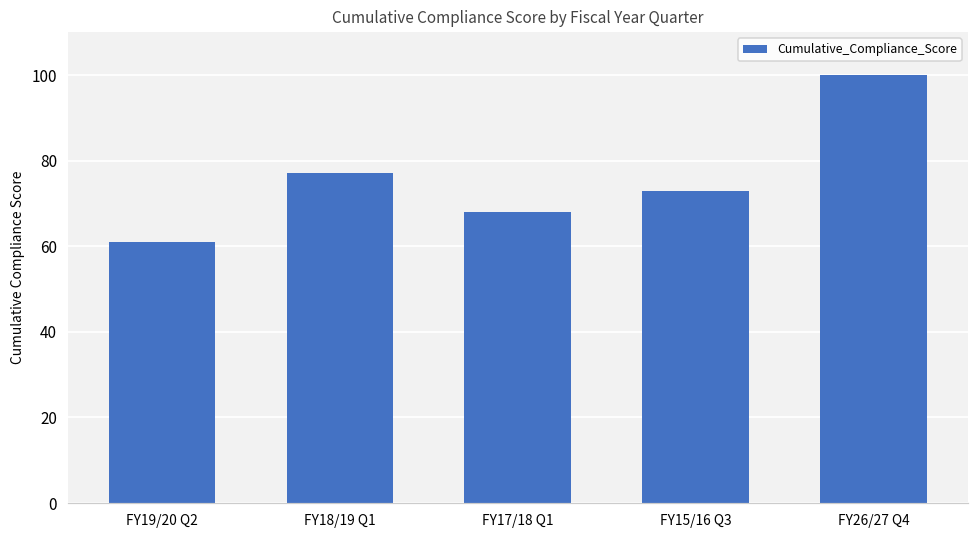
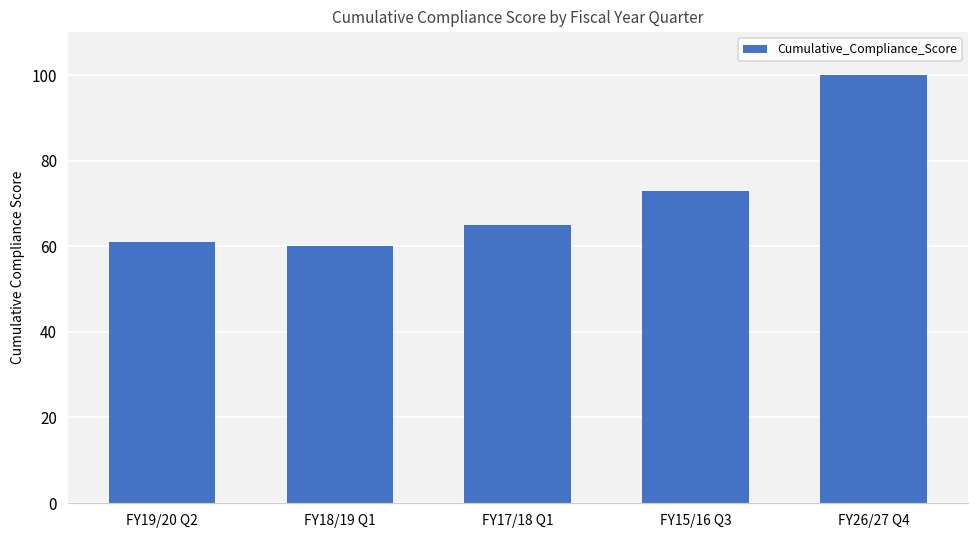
  {
    "FY19/20 Q2": 61,
-   "FY18/19 Q1": 77,
-   "FY17/18 Q1": 68,
+   "FY18/19 Q1": 60,
+   "FY17/18 Q1": 65,
    "FY15/16 Q3": 73,
    "FY26/27 Q4": 100
  }
